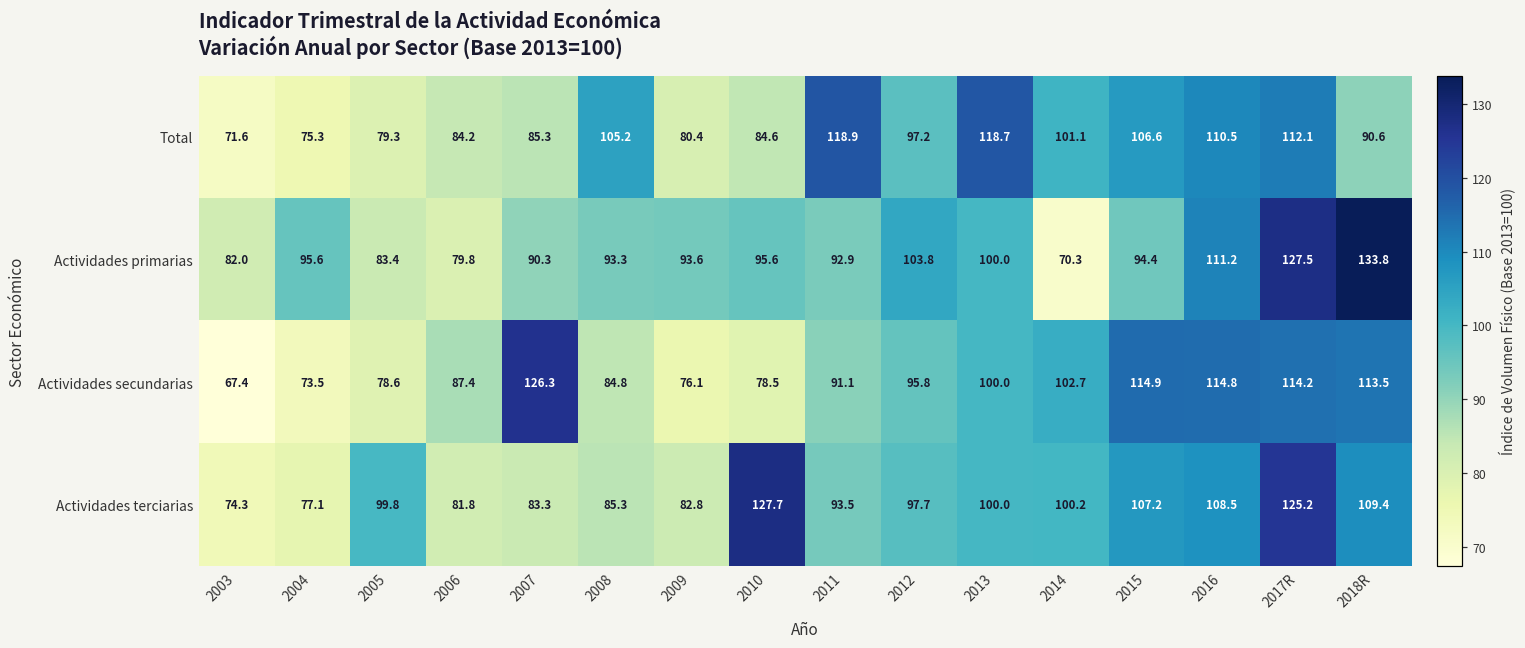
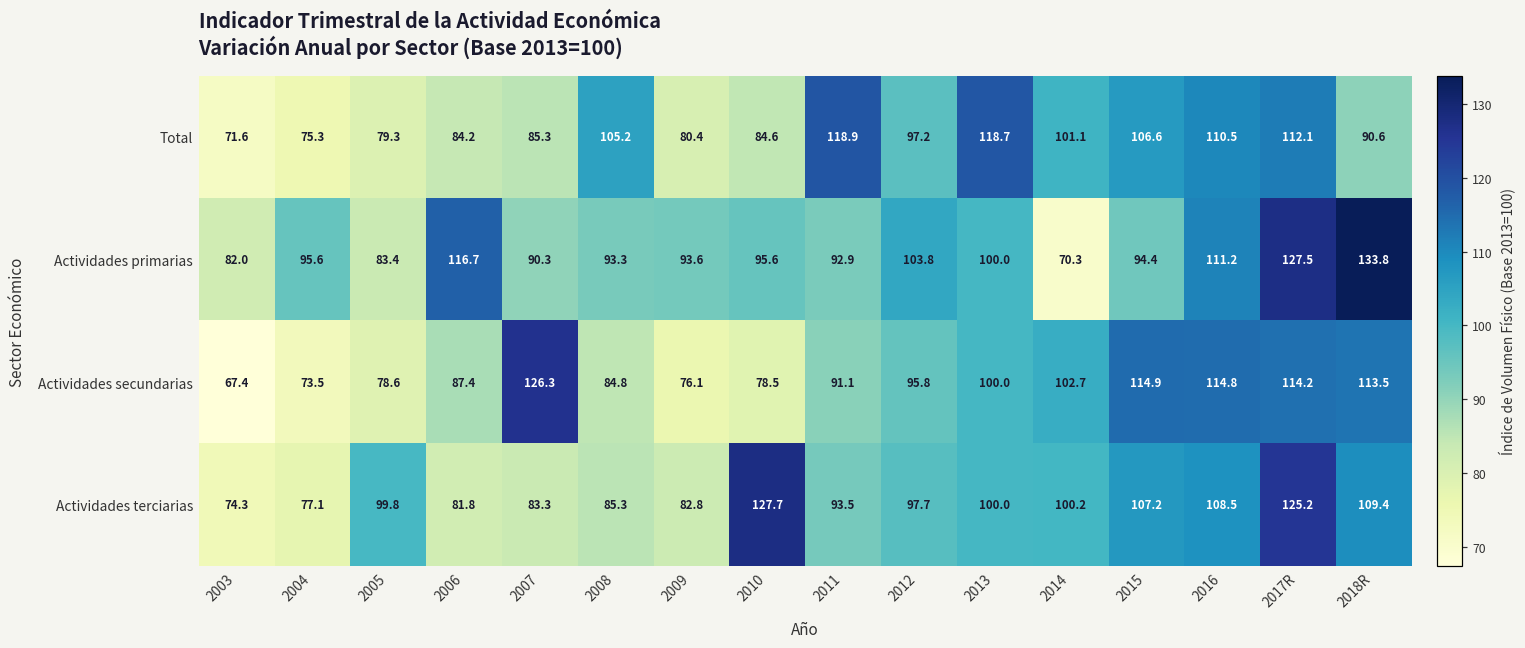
  {
    "Total": {
      "2003": 71.6,
      "2004": 75.3,
      "2005": 79.3,
      "2006": 84.2,
      "2007": 85.3,
      "2008": 105.2,
      "2009": 80.4,
      "2010": 84.6,
      "2011": 118.9,
      "2012": 97.2,
      "2013": 118.7,
      "2014": 101.1,
      "2015": 106.6,
      "2016": 110.5,
      "2017R": 112.1,
      "2018R": 90.6
    },
    "Actividades primarias": {
      "2003": 82.0,
      "2004": 95.6,
      "2005": 83.4,
-     "2006": 79.8,
+     "2006": 116.7,
      "2007": 90.3,
      "2008": 93.3,
      "2009": 93.6,
      "2010": 95.6,
      "2011": 92.9,
      "2012": 103.8,
      "2013": 100.0,
      "2014": 70.3,
      "2015": 94.4,
      "2016": 111.2,
      "2017R": 127.5,
      "2018R": 133.8
    },
    "Actividades secundarias": {
      "2003": 67.4,
      "2004": 73.5,
      "2005": 78.6,
      "2006": 87.4,
      "2007": 126.3,
      "2008": 84.8,
      "2009": 76.1,
      "2010": 78.5,
      "2011": 91.1,
      "2012": 95.8,
      "2013": 100.0,
      "2014": 102.7,
      "2015": 114.9,
      "2016": 114.8,
      "2017R": 114.2,
      "2018R": 113.5
    },
    "Actividades terciarias": {
      "2003": 74.3,
      "2004": 77.1,
      "2005": 99.8,
      "2006": 81.8,
      "2007": 83.3,
      "2008": 85.3,
      "2009": 82.8,
      "2010": 127.7,
      "2011": 93.5,
      "2012": 97.7,
      "2013": 100.0,
      "2014": 100.2,
      "2015": 107.2,
      "2016": 108.5,
      "2017R": 125.2,
      "2018R": 109.4
    }
  }
